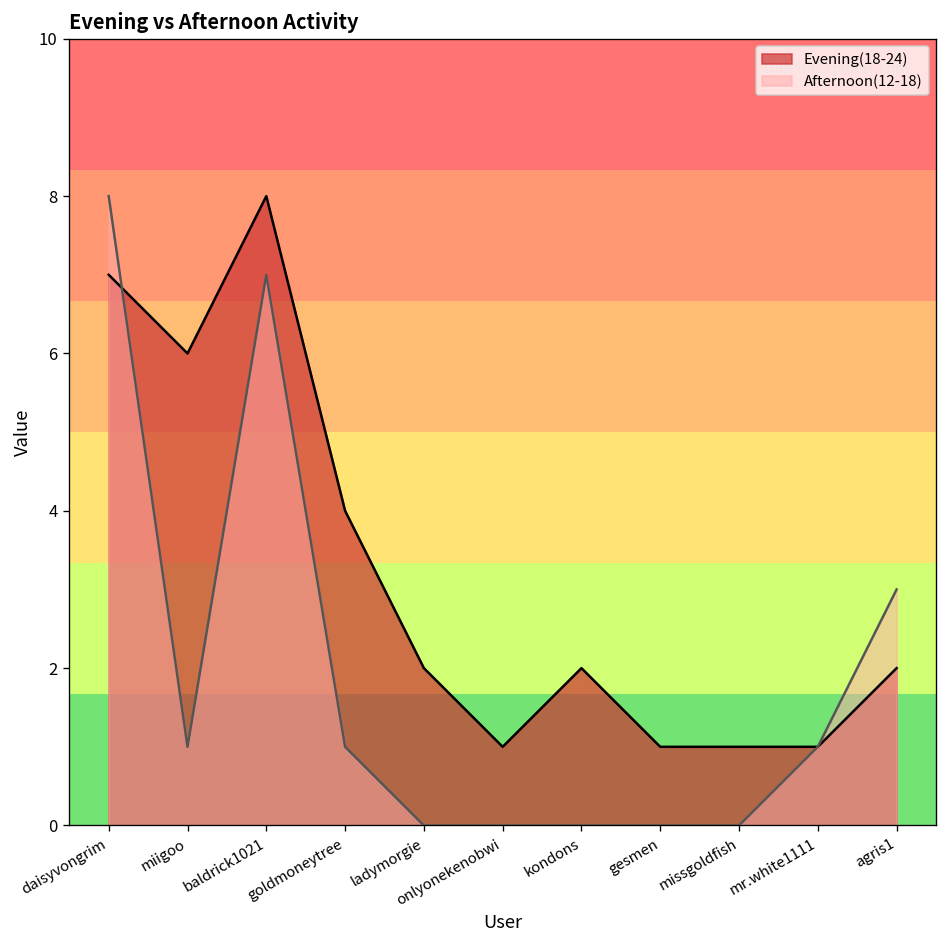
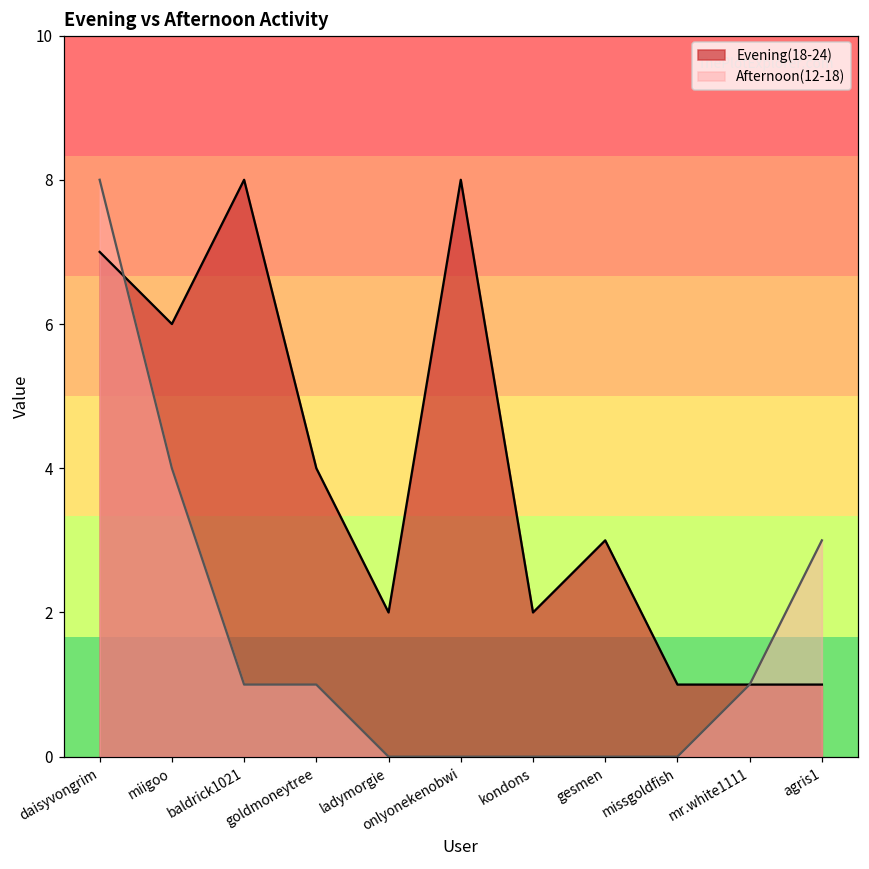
  {
    "Evening(18-24)": {
      "daisyvongrim": 7,
      "miigoo": 6,
      "baldrick1021": 8,
      "goldmoneytree": 4,
      "ladymorgie": 2,
-     "onlyonekenobwi": 1,
+     "onlyonekenobwi": 8,
      "kondons": 2,
-     "gesmen": 1,
+     "gesmen": 3,
      "missgoldfish": 1,
-     "agris1": 2
+     "agris1": 1
    },
    "Afternoon(12-18)": {
      "daisyvongrim": 8,
-     "miigoo": 1,
-     "baldrick1021": 7,
+     "miigoo": 4,
+     "baldrick1021": 1,
      "goldmoneytree": 1,
      "ladymorgie": 0,
      "onlyonekenobwi": 0,
      "kondons": 0,
      "gesmen": 0,
      "missgoldfish": 0,
      "agris1": 3
    }
  }
